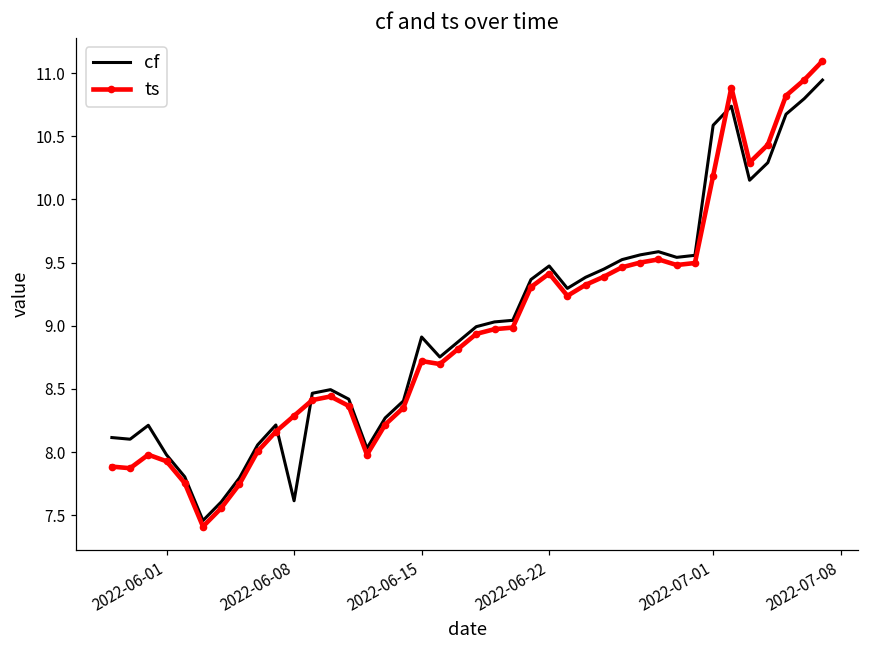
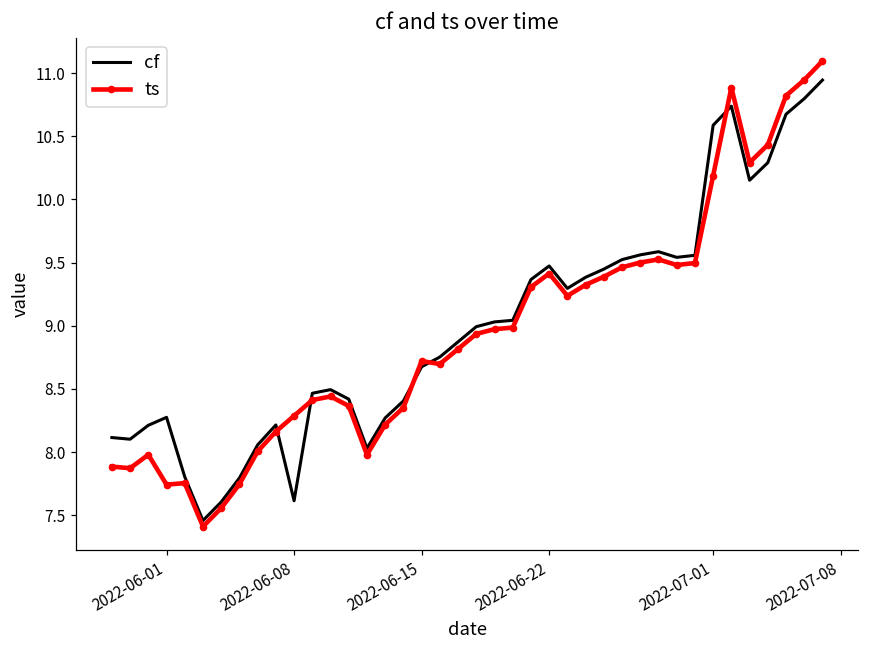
  {
    "cf": {
-     "2022-06-01": 7.98,
+     "2022-06-01": 8.28,
      "2022-06-08": 7.62,
-     "2022-06-15": 8.91,
+     "2022-06-15": 8.68,
      "2022-06-22": 9.47,
      "2022-07-01": 10.59
    },
    "ts": {
-     "2022-06-01": 7.93,
+     "2022-06-01": 7.74,
      "2022-06-08": 8.29,
      "2022-06-15": 8.72,
      "2022-06-22": 9.41,
      "2022-07-01": 10.19
    }
  }
